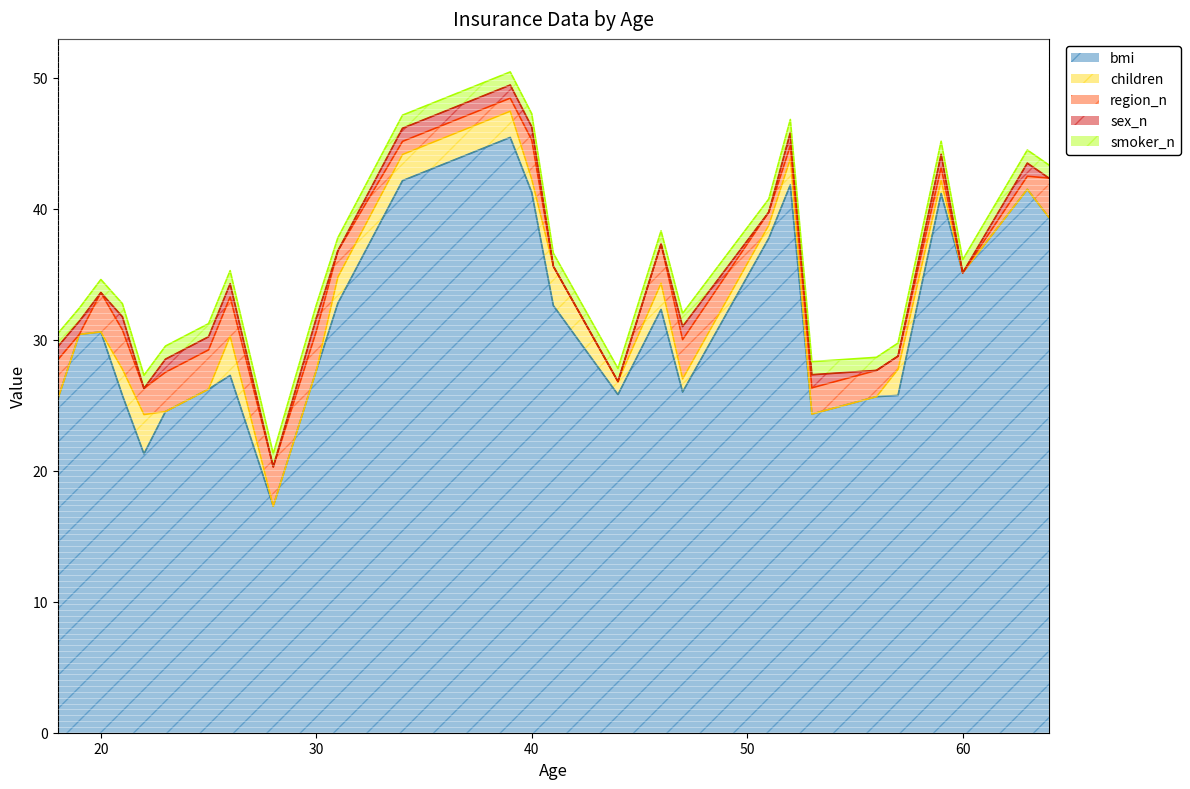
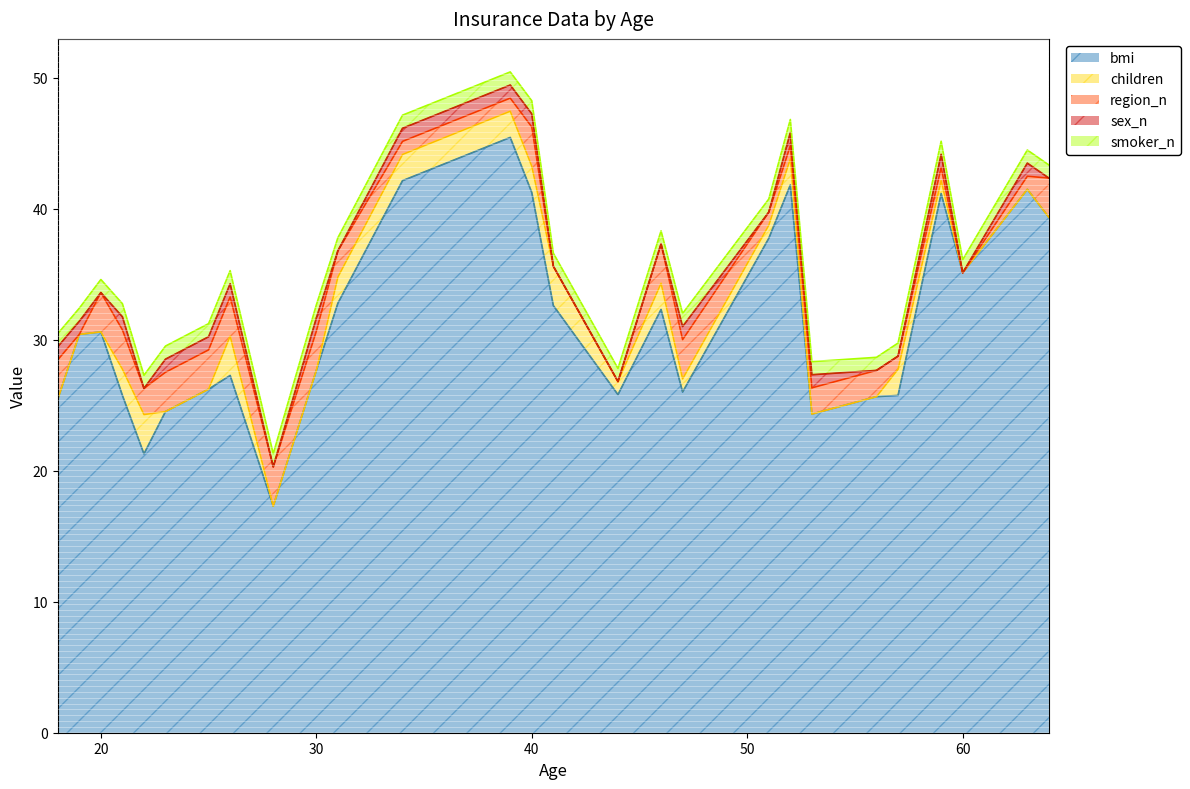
  {
    "children": {
-     "40": 1
+     "40": 2
    },
    "smoker_n": {
      "20": 1,
      "30": 1,
      "40": 1,
      "60": 1
    }
  }
